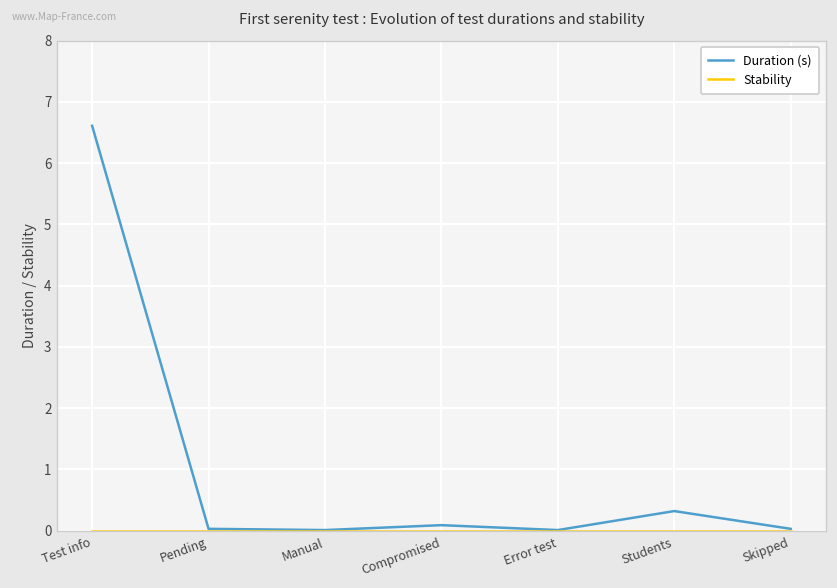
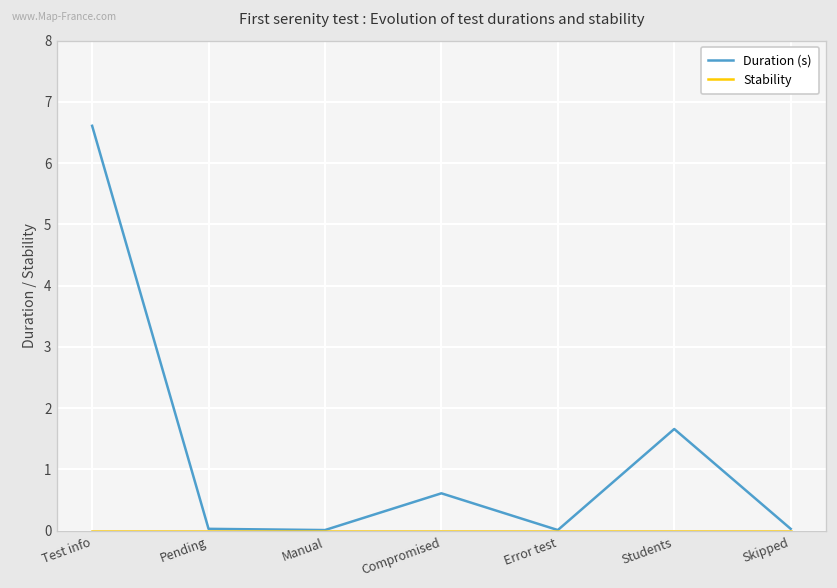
  {
    "Duration (s)": {
      "Test info": 6.6,
-     "Compromised": 0.1,
-     "Students": 0.3
+     "Compromised": 0.6,
+     "Students": 1.7
    },
    "Stability": {
      "Test info": 0.0,
      "Compromised": 0.0,
      "Students": 0.0
    }
  }
